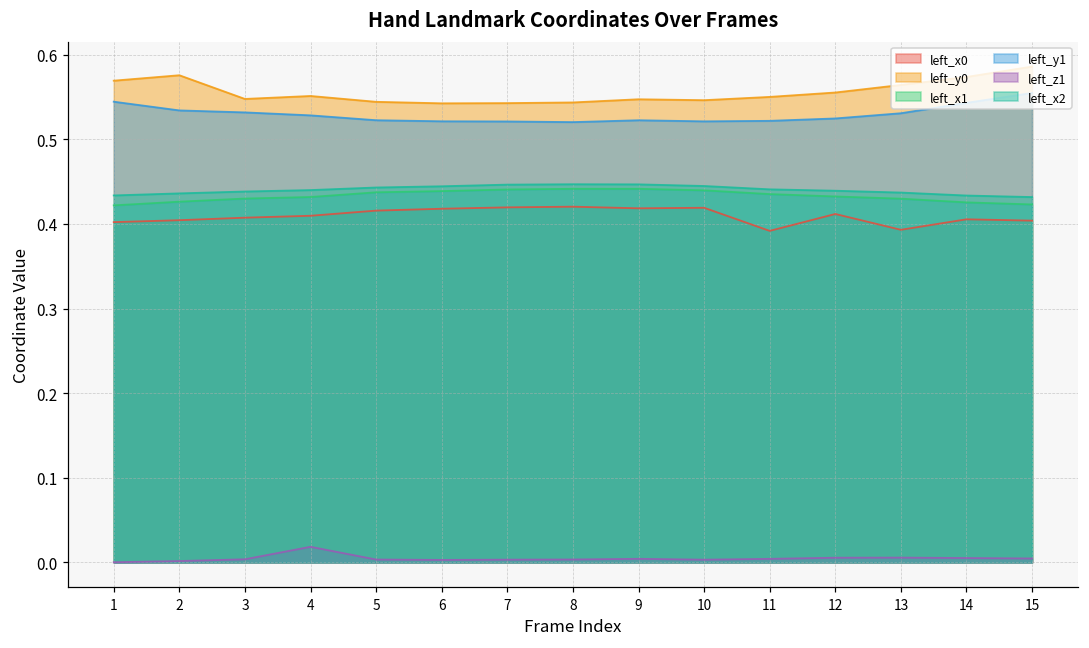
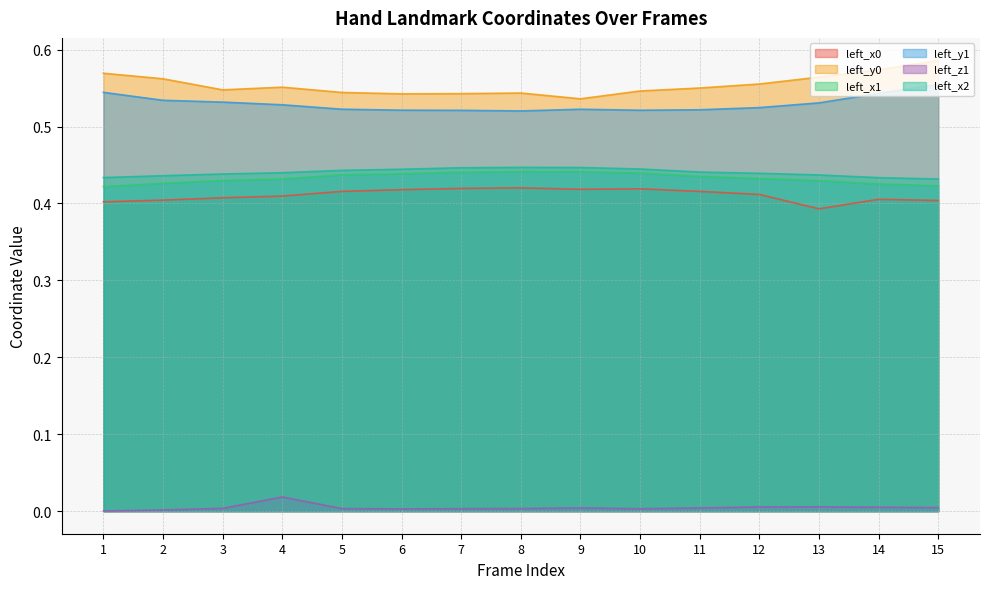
  {
    "left_x0": {
      "1": 0.40,
      "2": 0.40,
      "3": 0.41,
      "4": 0.41,
      "5": 0.42,
      "6": 0.42,
      "7": 0.42,
      "8": 0.42,
      "9": 0.42,
      "10": 0.42,
-     "11": 0.39,
+     "11": 0.42,
      "12": 0.41,
      "13": 0.39,
      "14": 0.41,
      "15": 0.40
    },
    "left_y0": {
      "1": 0.57,
-     "2": 0.58,
+     "2": 0.56,
      "3": 0.55,
      "4": 0.55,
      "5": 0.54,
      "6": 0.54,
      "7": 0.54,
      "8": 0.54,
-     "9": 0.55,
+     "9": 0.54,
      "10": 0.55,
      "11": 0.55,
      "12": 0.56
    },
    "left_z1": {
      "1": 0.00,
      "2": 0.00,
      "3": 0.00,
      "4": 0.02,
      "5": 0.00,
      "6": 0.00,
      "7": 0.00,
      "8": 0.00,
      "9": 0.00,
      "10": 0.00,
      "11": 0.00,
      "12": 0.01,
      "13": 0.01,
      "14": 0.01,
      "15": 0.00
    }
  }
